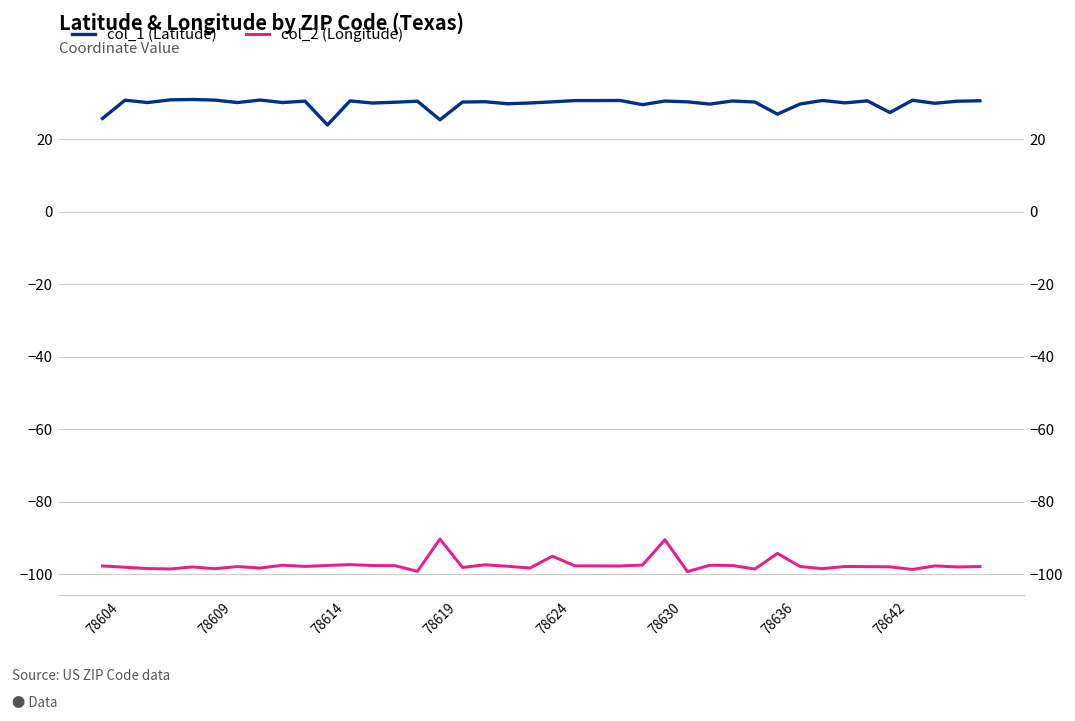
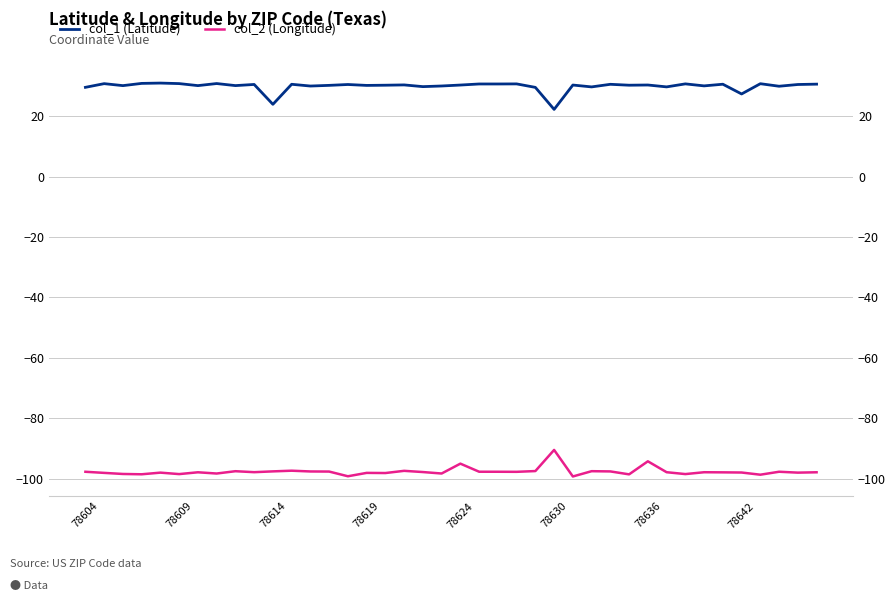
  {
    "col_1 (Latitude)": {
-     "78604": 26,
+     "78604": 30,
      "78609": 31,
      "78614": 24,
-     "78619": 25,
+     "78619": 30,
      "78624": 30,
-     "78630": 31,
-     "78636": 27,
+     "78630": 22,
+     "78636": 30,
      "78642": 27
    },
    "col_2 (Longitude)": {
      "78604": -98,
      "78609": -98,
      "78614": -98,
-     "78619": -90,
+     "78619": -98,
      "78624": -95,
      "78630": -90,
      "78636": -94,
      "78642": -98
    }
  }
